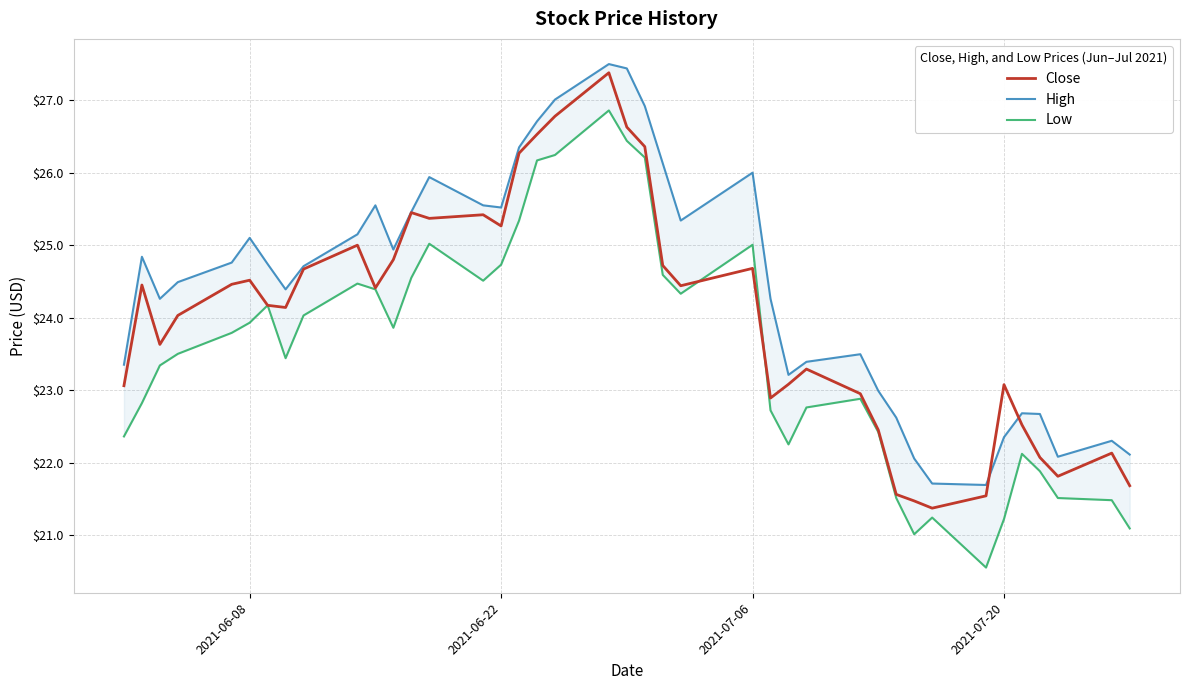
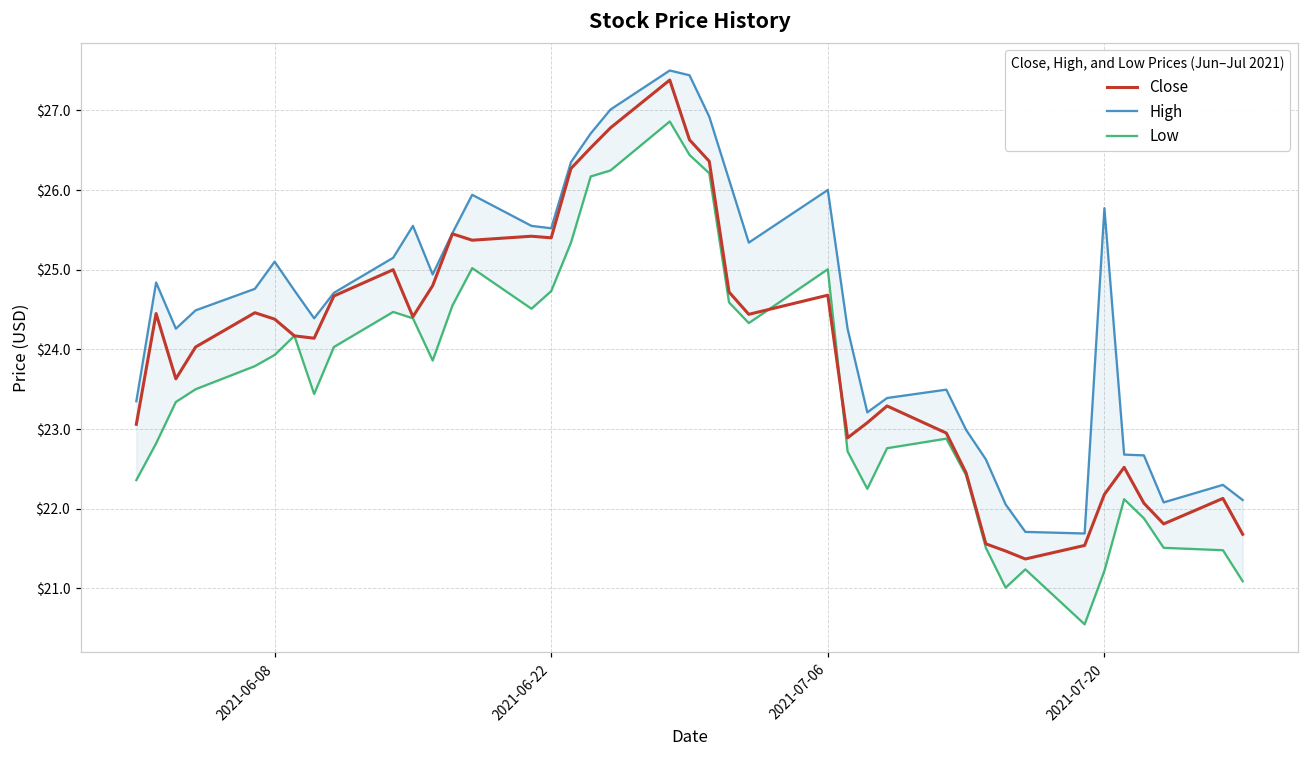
  {
    "Close": {
-     "2021-06-08": "$24.5",
-     "2021-06-22": "$25.3",
+     "2021-06-08": "$24.4",
+     "2021-06-22": "$25.4",
      "2021-07-06": "$24.7",
-     "2021-07-20": "$23.1"
+     "2021-07-20": "$22.2"
    },
    "High": {
      "2021-06-08": "$25.1",
      "2021-06-22": "$25.5",
      "2021-07-06": "$26.0",
-     "2021-07-20": "$22.4"
+     "2021-07-20": "$25.8"
    },
    "Low": {
      "2021-06-08": "$23.9",
      "2021-06-22": "$24.7",
      "2021-07-06": "$25.0",
      "2021-07-20": "$21.2"
    }
  }
